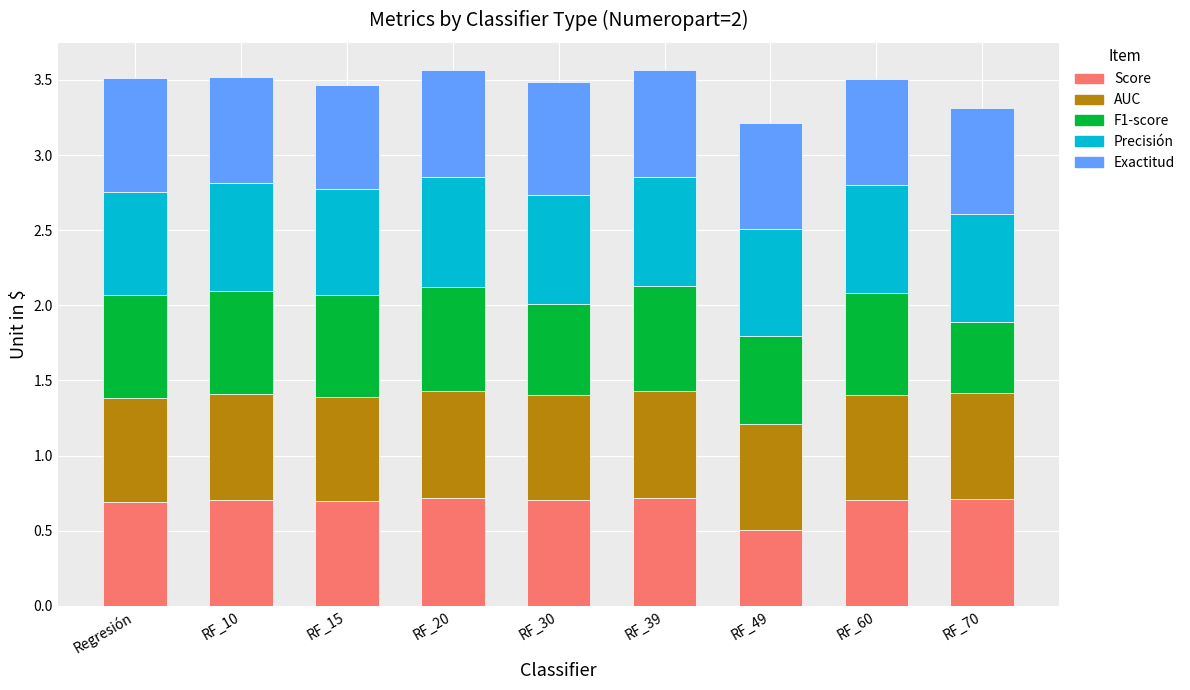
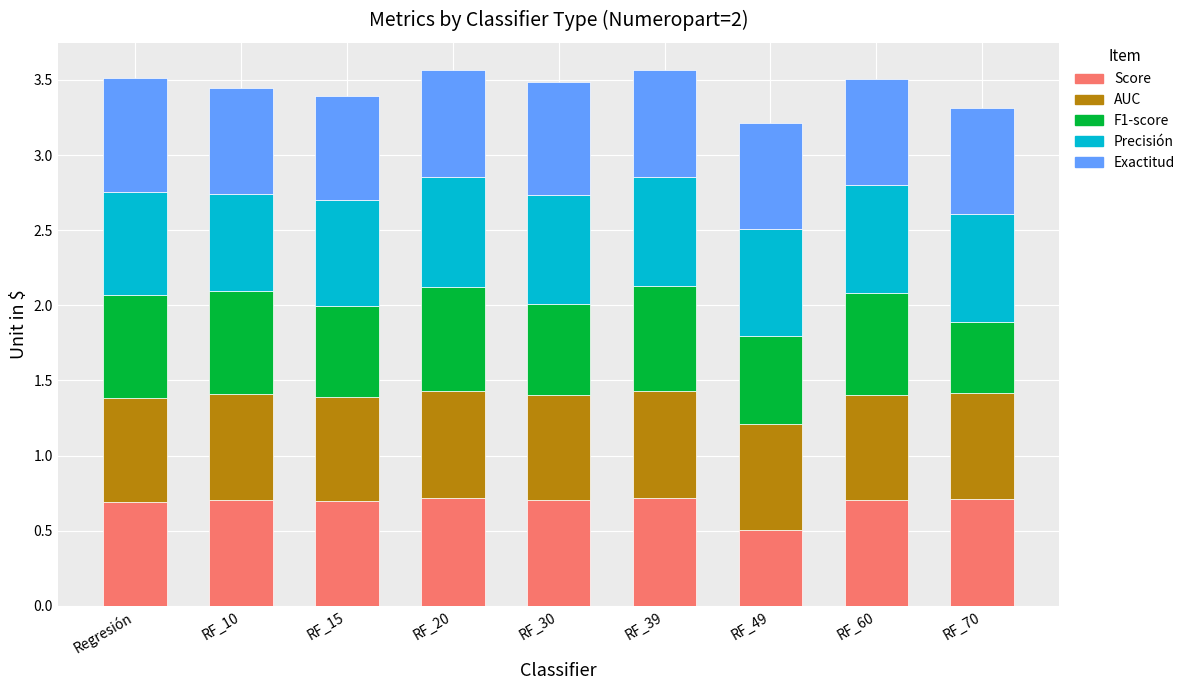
  {
    "Score": {
      "Regresión": 0.69,
      "RF_10": 0.71,
      "RF_15": 0.70,
      "RF_20": 0.72,
      "RF_30": 0.70,
      "RF_39": 0.72,
      "RF_49": 0.51,
      "RF_60": 0.70,
      "RF_70": 0.71
    },
    "AUC": {
      "Regresión": 0.69,
      "RF_10": 0.70,
      "RF_15": 0.69,
      "RF_20": 0.71,
      "RF_30": 0.70,
      "RF_39": 0.71,
      "RF_49": 0.70,
      "RF_60": 0.70,
      "RF_70": 0.71
    },
    "F1-score": {
      "Regresión": 0.68,
      "RF_10": 0.68,
-     "RF_15": 0.68,
+     "RF_15": 0.61,
      "RF_20": 0.69,
      "RF_30": 0.60,
      "RF_39": 0.70,
      "RF_49": 0.59,
      "RF_60": 0.68,
      "RF_70": 0.47
    },
    "Precisión": {
      "Regresión": 0.69,
-     "RF_10": 0.72,
+     "RF_10": 0.65,
      "RF_15": 0.70,
      "RF_20": 0.73,
      "RF_30": 0.73,
      "RF_39": 0.72,
      "RF_49": 0.71,
      "RF_60": 0.72,
      "RF_70": 0.72
    },
    "Exactitud": {
      "Regresión": 0.76,
      "RF_10": 0.71,
      "RF_15": 0.70,
      "RF_20": 0.72,
      "RF_30": 0.76,
      "RF_39": 0.72,
      "RF_49": 0.71,
      "RF_60": 0.70,
      "RF_70": 0.71
    }
  }
